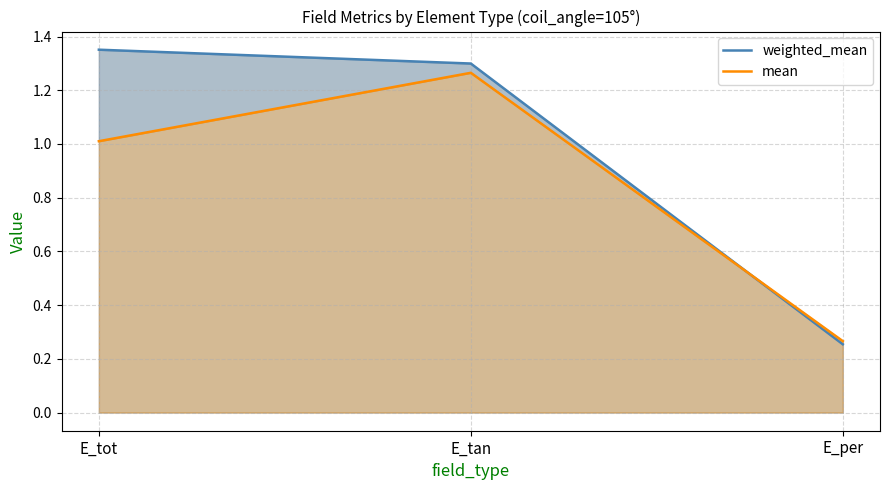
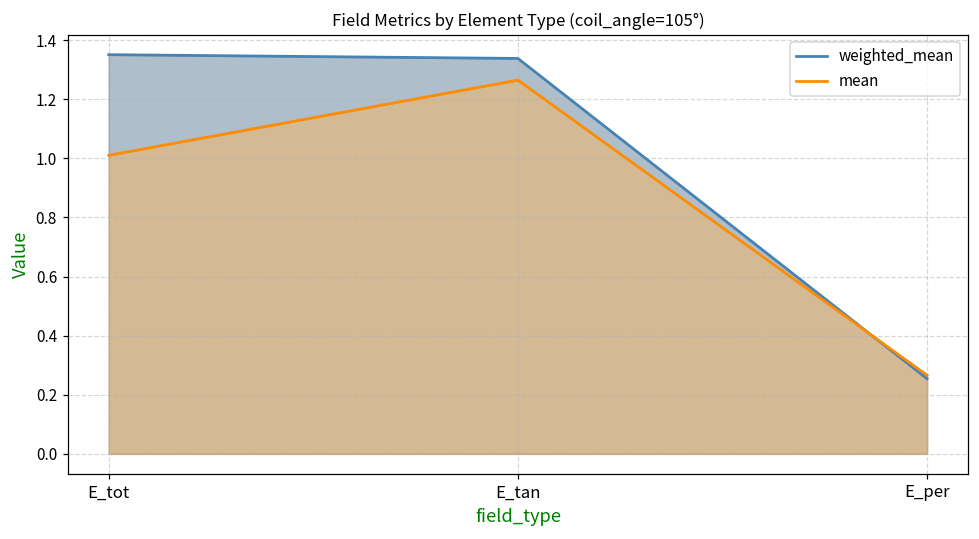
  {
    "weighted_mean": {
-     "E_tan": 1.30,
+     "E_tan": 1.34,
      "E_per": 0.25
    },
    "mean": {
      "E_tot": 1.01,
      "E_tan": 1.26
    }
  }
